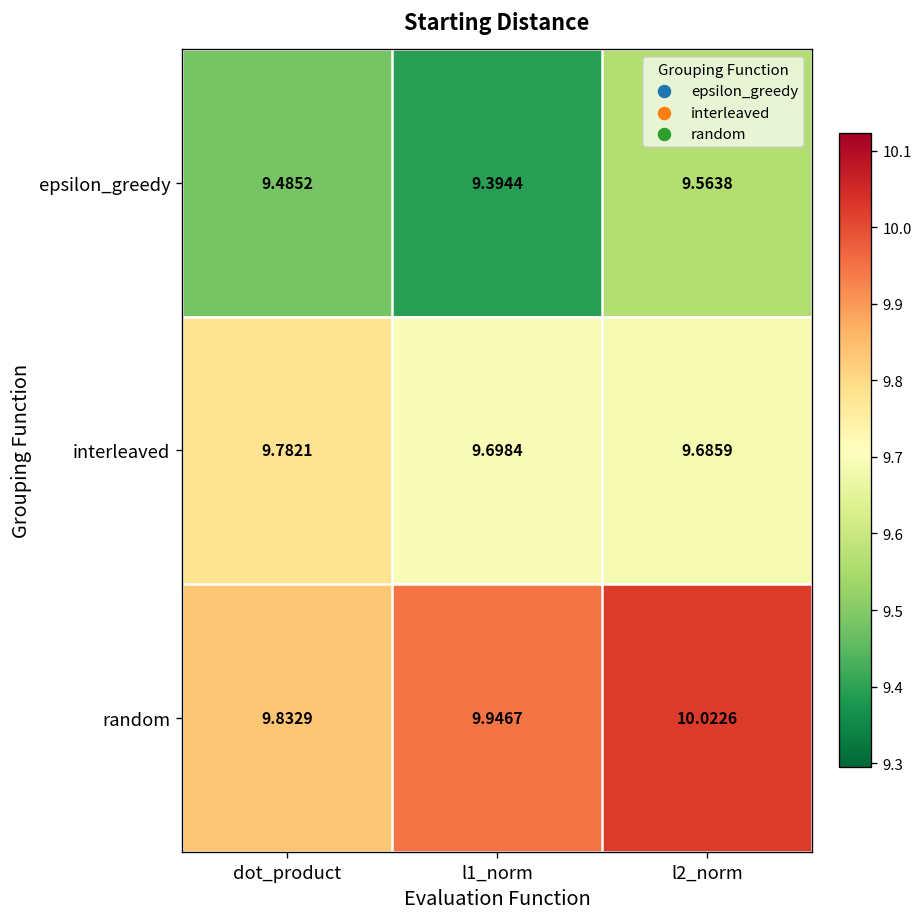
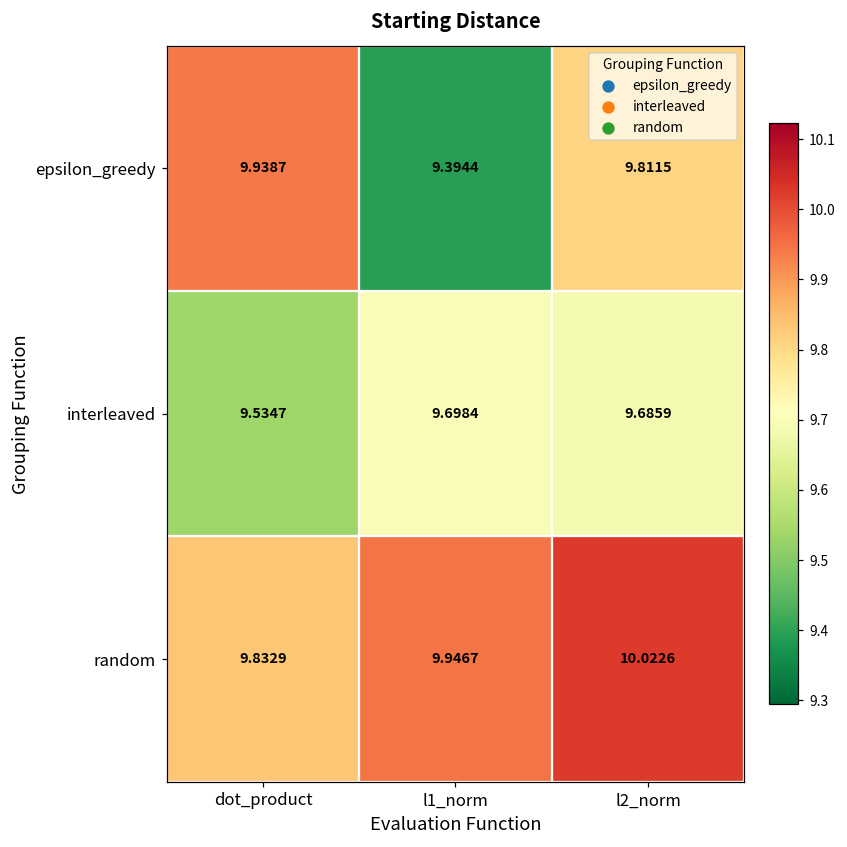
  {
    "epsilon_greedy": {
-     "dot_product": 9.4852,
+     "dot_product": 9.9387,
      "l1_norm": 9.3944,
-     "l2_norm": 9.5638
+     "l2_norm": 9.8115
    },
    "interleaved": {
-     "dot_product": 9.7821,
+     "dot_product": 9.5347,
      "l1_norm": 9.6984,
      "l2_norm": 9.6859
    },
    "random": {
      "dot_product": 9.8329,
      "l1_norm": 9.9467,
      "l2_norm": 10.0226
    }
  }
